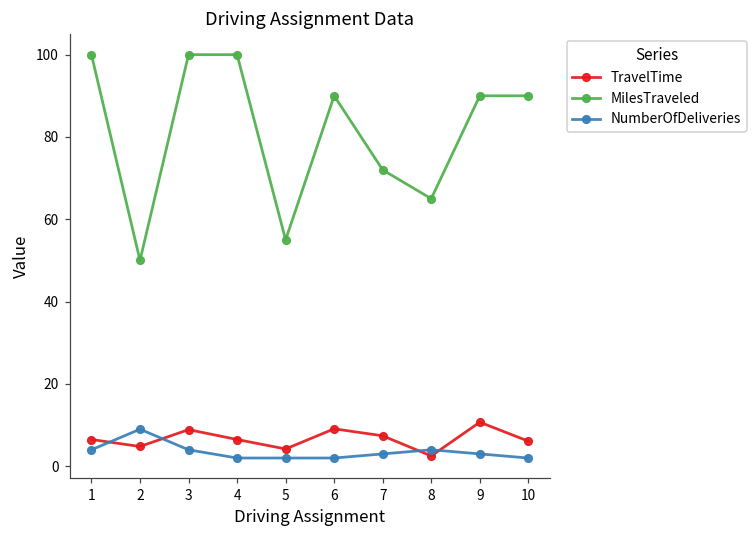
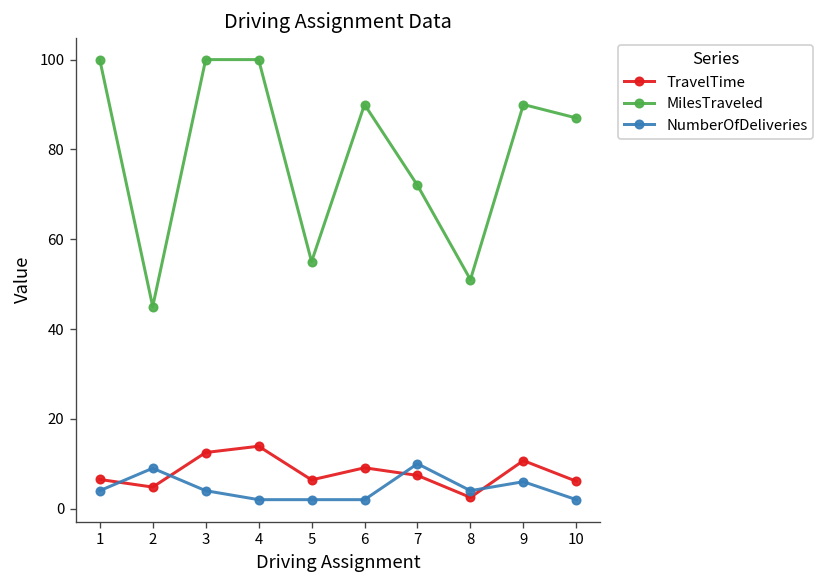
  {
    "TravelTime": {
      "1": 7,
      "2": 5,
-     "3": 9,
-     "4": 7,
-     "5": 4,
+     "3": 13,
+     "4": 14,
+     "5": 6,
      "6": 9,
      "7": 7,
      "8": 3,
      "9": 11,
      "10": 6
    },
    "MilesTraveled": {
      "1": 100,
-     "2": 50,
+     "2": 45,
      "3": 100,
      "4": 100,
      "5": 55,
      "6": 90,
      "7": 72,
-     "8": 65,
+     "8": 51,
      "9": 90,
-     "10": 90
+     "10": 87
    },
    "NumberOfDeliveries": {
      "1": 4,
      "2": 9,
      "3": 4,
      "4": 2,
      "5": 2,
      "6": 2,
-     "7": 3,
+     "7": 10,
      "8": 4,
-     "9": 3,
+     "9": 6,
      "10": 2
    }
  }
